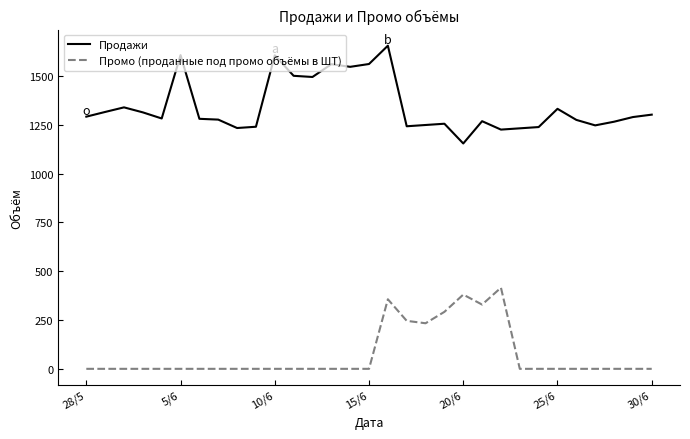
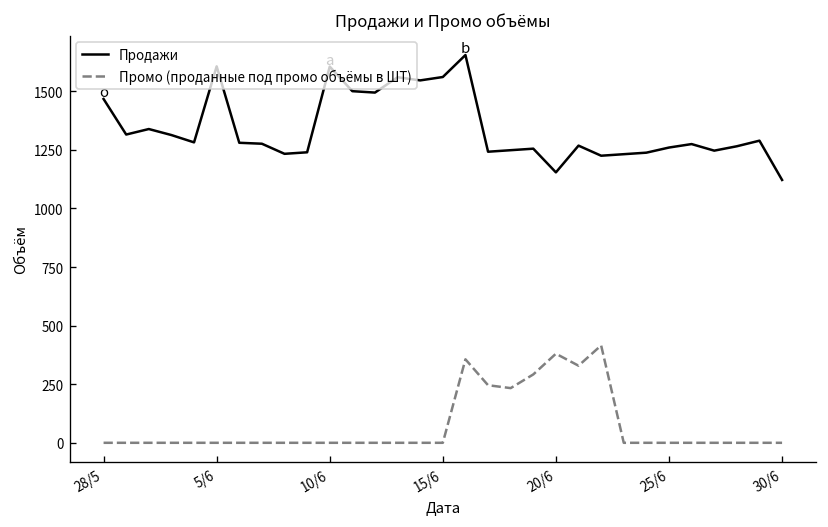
  {
    "Продажи": {
-     "28/5": 1290,
+     "28/5": 1470,
      "15/6": 1560,
      "20/6": 1150,
-     "25/6": 1330,
-     "30/6": 1300
+     "25/6": 1260,
+     "30/6": 1120
    },
    "Промо (проданные под промо объёмы в ШТ)": {
      "28/5": 0,
      "5/6": 0,
      "10/6": 0,
      "15/6": 0,
      "20/6": 380,
      "25/6": 0,
      "30/6": 0
    }
  }
